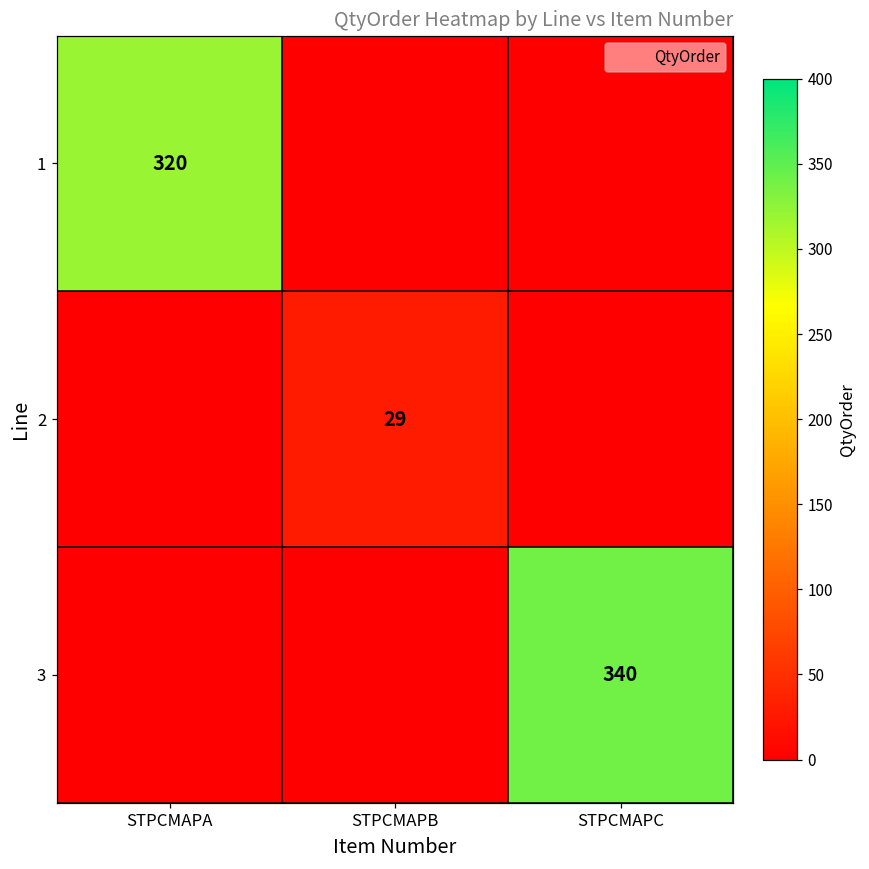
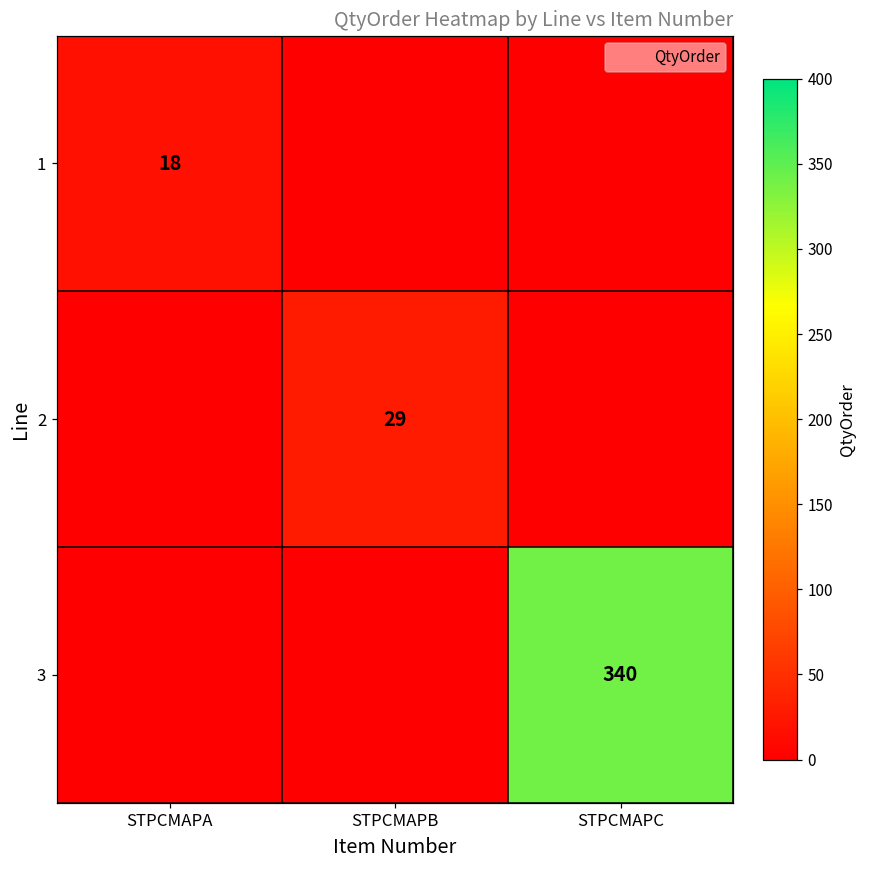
  {
    "1": {
-     "STPCMAPA": 320
+     "STPCMAPA": 18
    },
    "2": {
      "STPCMAPB": 29
    },
    "3": {
      "STPCMAPC": 340
    }
  }
